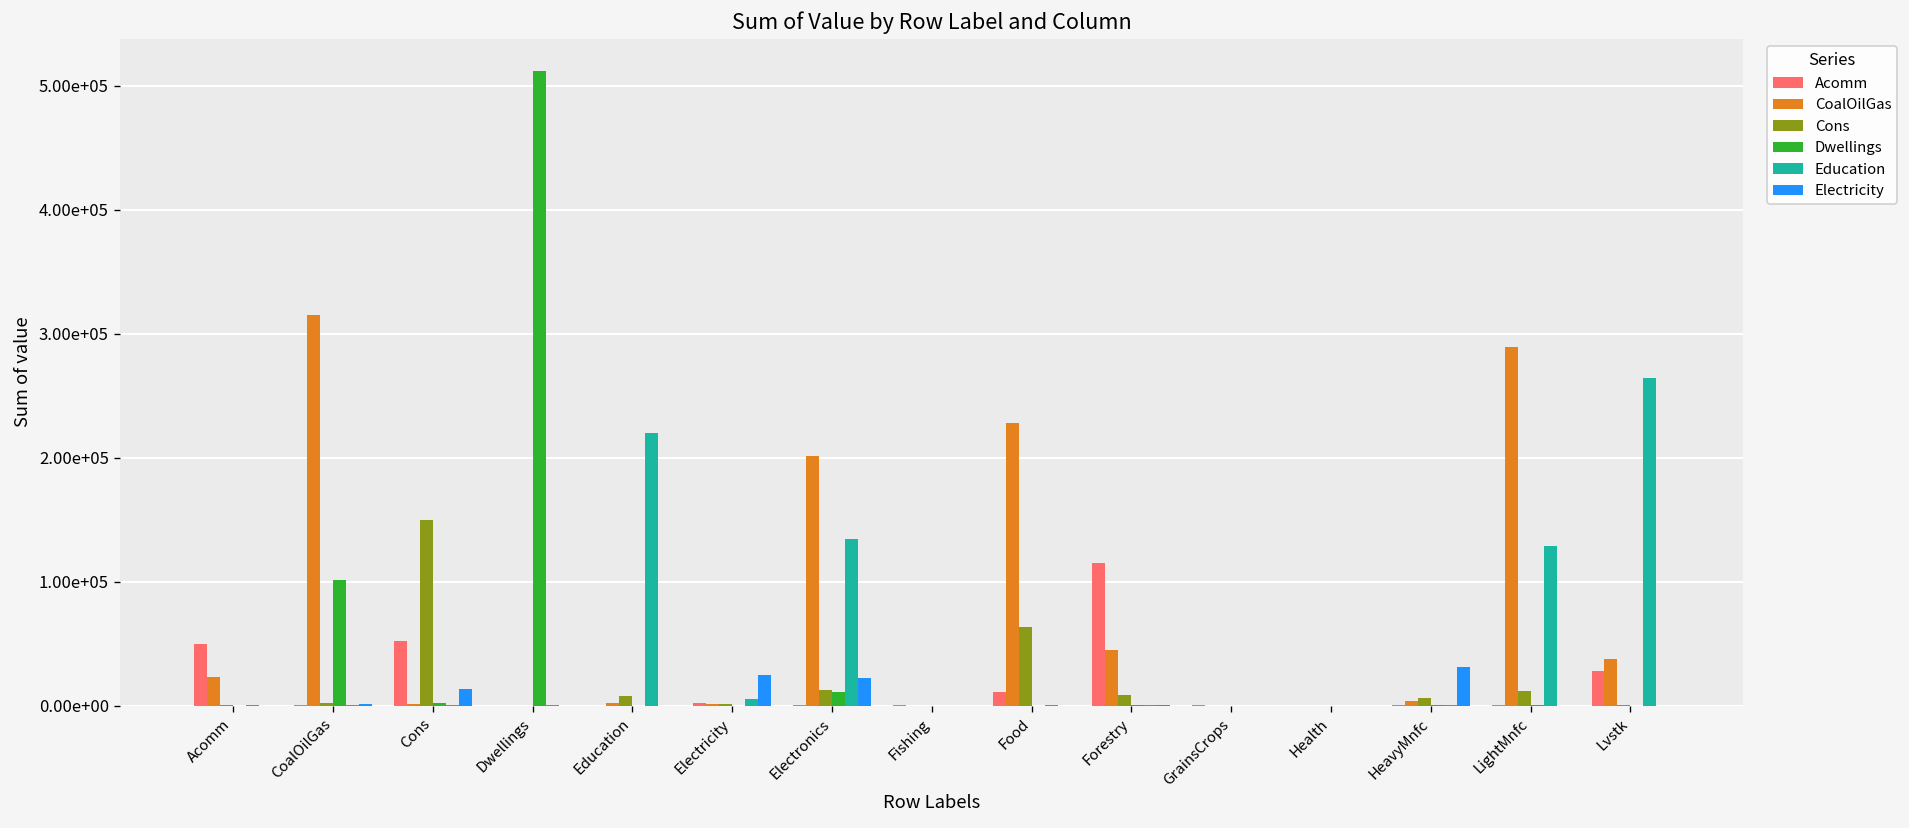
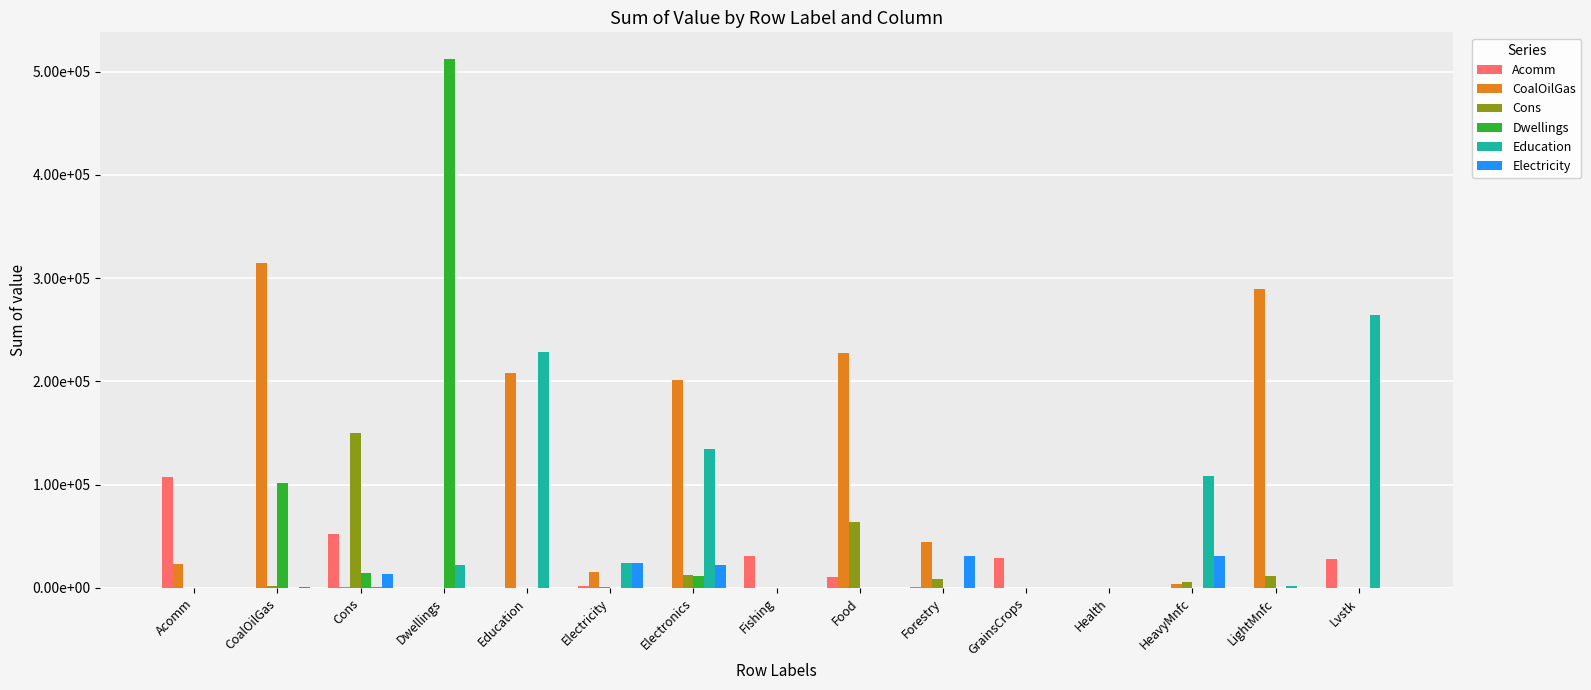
  {
    "Acomm": {
-     "Acomm": 50000,
+     "Acomm": 107000,
      "Cons": 52000,
-     "Fishing": 1000,
+     "Fishing": 31000,
      "Food": 11000,
-     "Forestry": 115000,
-     "GrainsCrops": 0,
+     "Forestry": 1000,
+     "GrainsCrops": 29000,
      "Lvstk": 28000
    },
    "CoalOilGas": {
      "Acomm": 23000,
      "CoalOilGas": 315000,
-     "Education": 2000,
-     "Electricity": 1000,
+     "Education": 208000,
+     "Electricity": 15000,
      "Electronics": 201000,
      "Food": 228000,
      "Forestry": 45000,
      "HeavyMnfc": 4000,
      "LightMnfc": 290000,
-     "Lvstk": 37000
+     "Lvstk": 0
    },
    "Cons": {
      "Cons": 150000,
-     "Education": 8000,
+     "Education": 0,
      "Electronics": 13000,
      "Food": 64000,
      "Forestry": 8000,
      "HeavyMnfc": 6000,
      "LightMnfc": 11000
    },
    "Dwellings": {
      "CoalOilGas": 102000,
-     "Cons": 2000,
+     "Cons": 14000,
      "Dwellings": 512000,
      "Electronics": 11000
    },
    "Education": {
-     "Dwellings": 0,
-     "Education": 220000,
-     "Electricity": 5000,
+     "Dwellings": 22000,
+     "Education": 228000,
+     "Electricity": 24000,
      "Electronics": 134000,
-     "HeavyMnfc": 1000,
-     "LightMnfc": 129000,
+     "HeavyMnfc": 108000,
+     "LightMnfc": 2000,
      "Lvstk": 264000
    },
    "Electricity": {
      "Cons": 13000,
      "Electricity": 24000,
      "Electronics": 22000,
-     "Forestry": 0,
+     "Forestry": 31000,
      "HeavyMnfc": 31000
    }
  }
